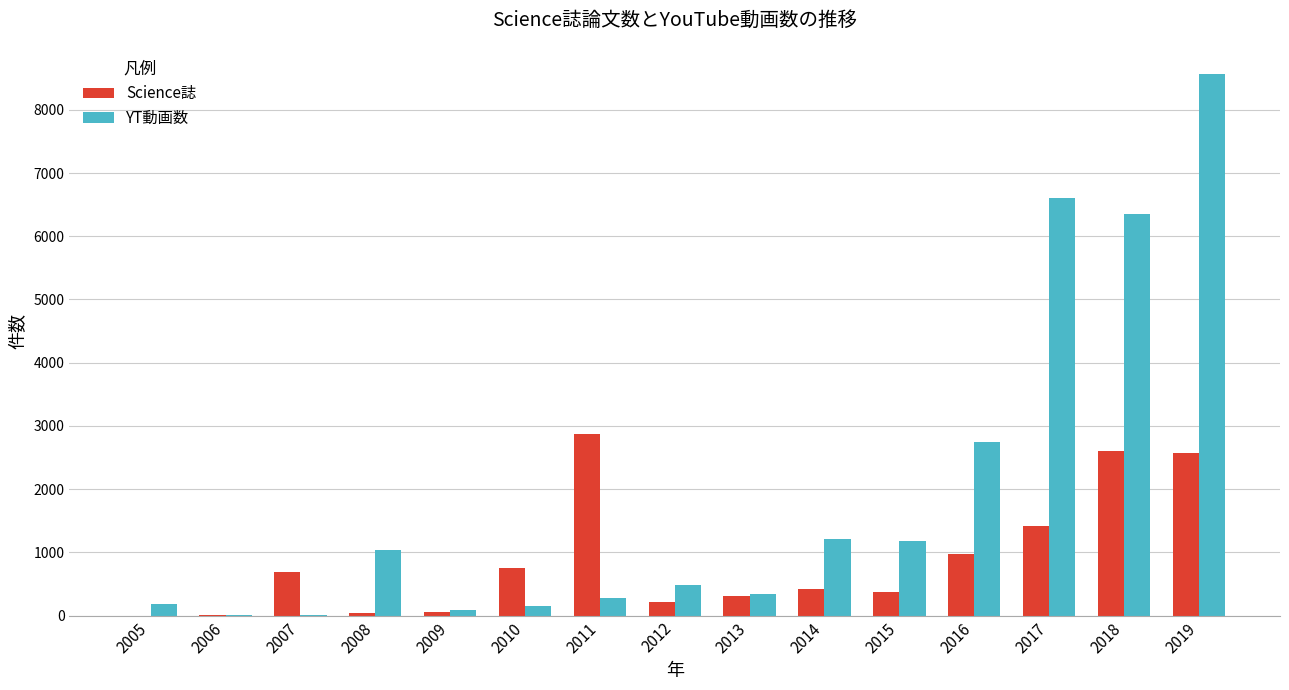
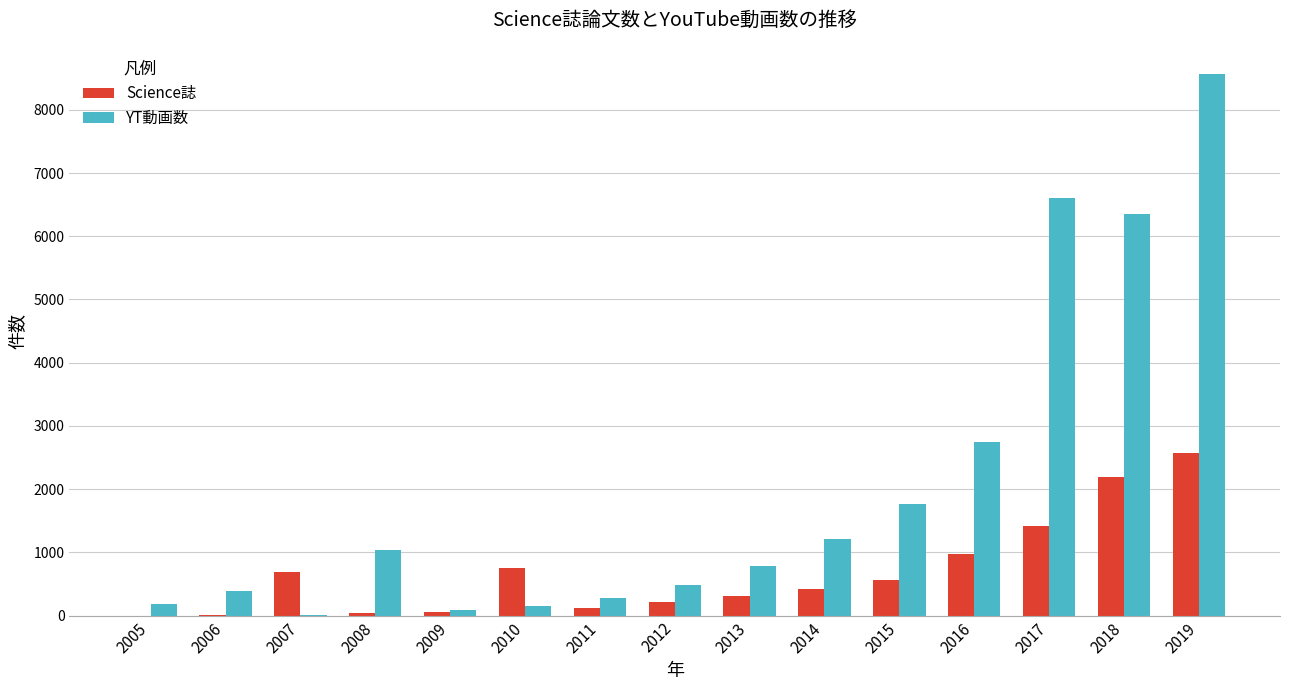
  {
    "Science誌": {
      "2005": 0,
      "2007": 700,
      "2009": 100,
      "2010": 800,
-     "2011": 2900,
+     "2011": 100,
      "2012": 200,
      "2013": 300,
      "2014": 400,
-     "2015": 400,
+     "2015": 600,
      "2016": 1000,
      "2017": 1400,
-     "2018": 2600,
+     "2018": 2200,
      "2019": 2600
    },
    "YT動画数": {
      "2005": 200,
-     "2006": 0,
+     "2006": 400,
      "2008": 1000,
      "2009": 100,
      "2010": 200,
      "2011": 300,
      "2012": 500,
-     "2013": 300,
+     "2013": 800,
      "2014": 1200,
-     "2015": 1200,
+     "2015": 1800,
      "2016": 2700,
      "2017": 6600,
      "2018": 6300,
      "2019": 8600
    }
  }
